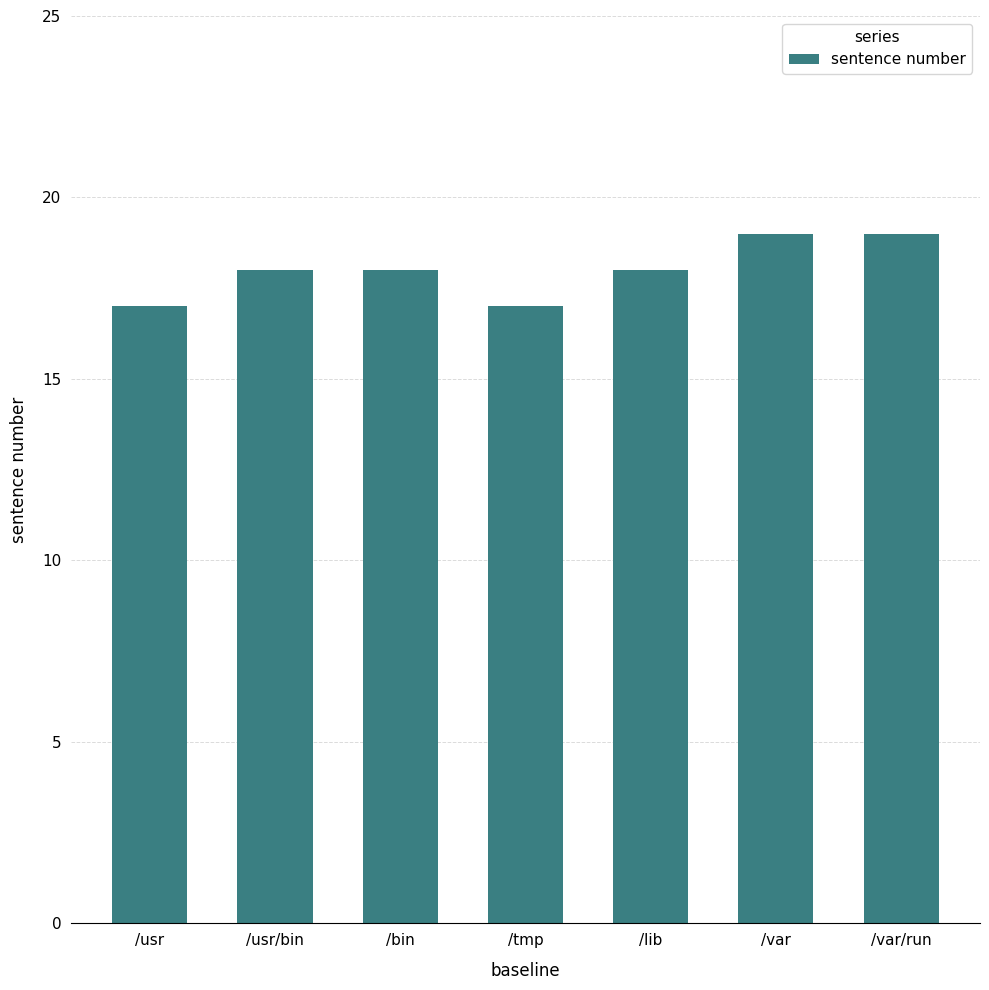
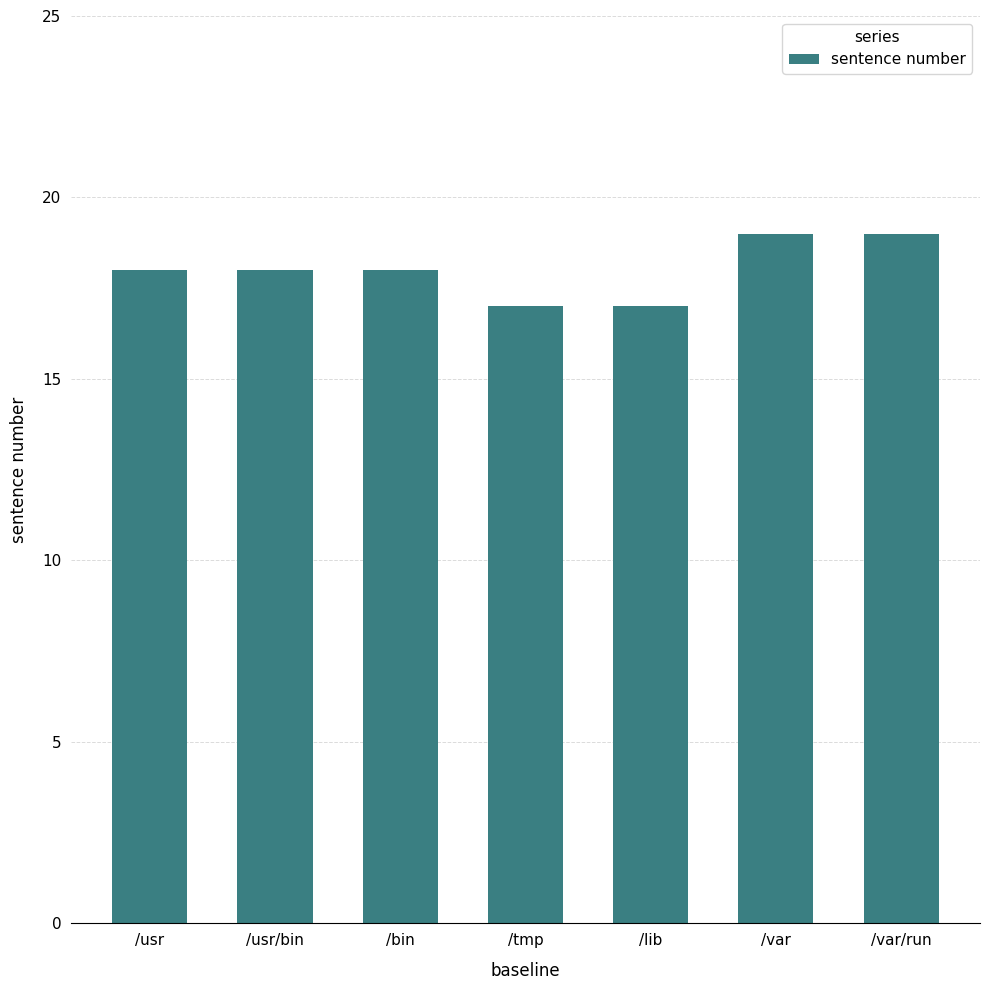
  {
-   "/usr": 17,
+   "/usr": 18,
    "/usr/bin": 18,
    "/bin": 18,
    "/tmp": 17,
-   "/lib": 18,
+   "/lib": 17,
    "/var": 19,
    "/var/run": 19
  }
